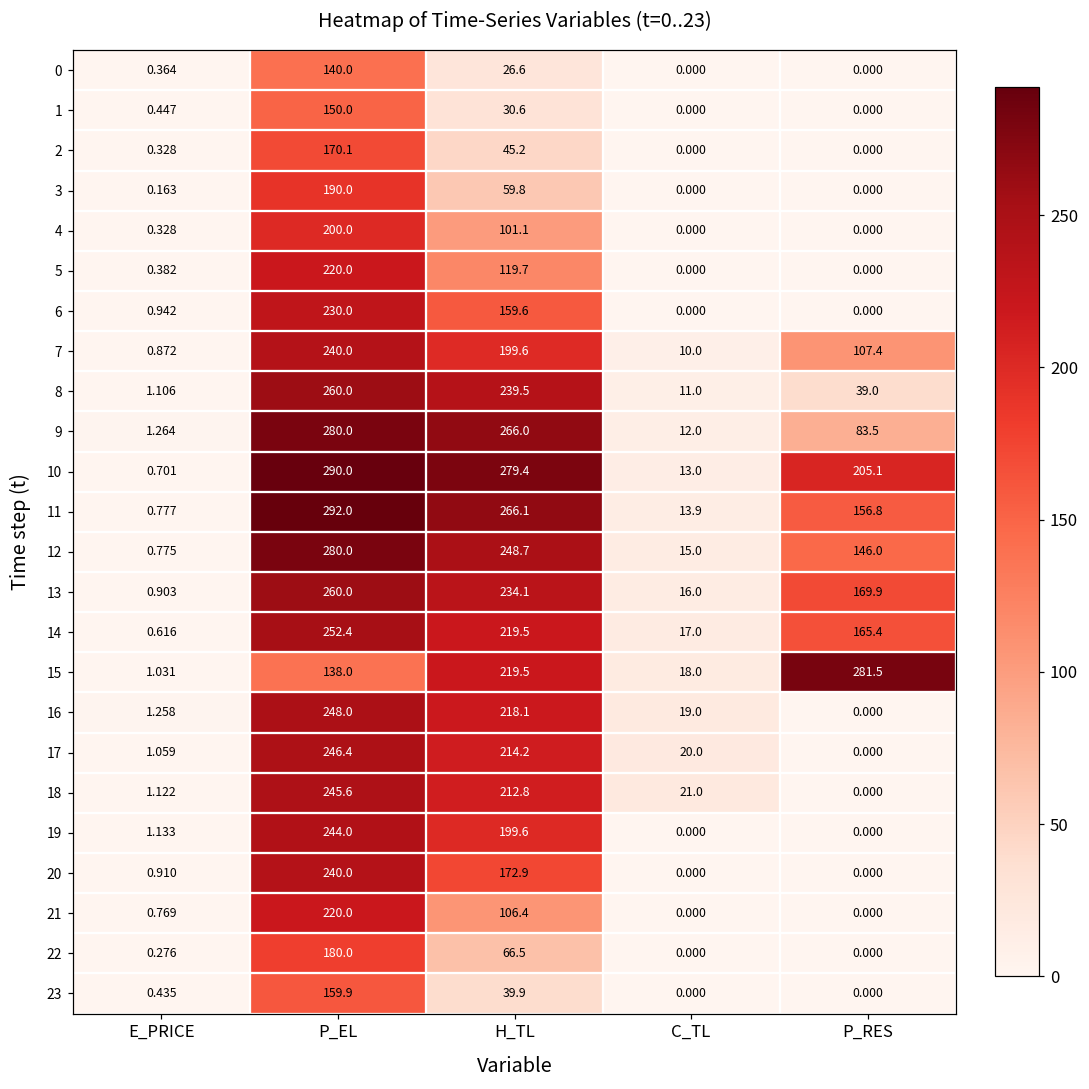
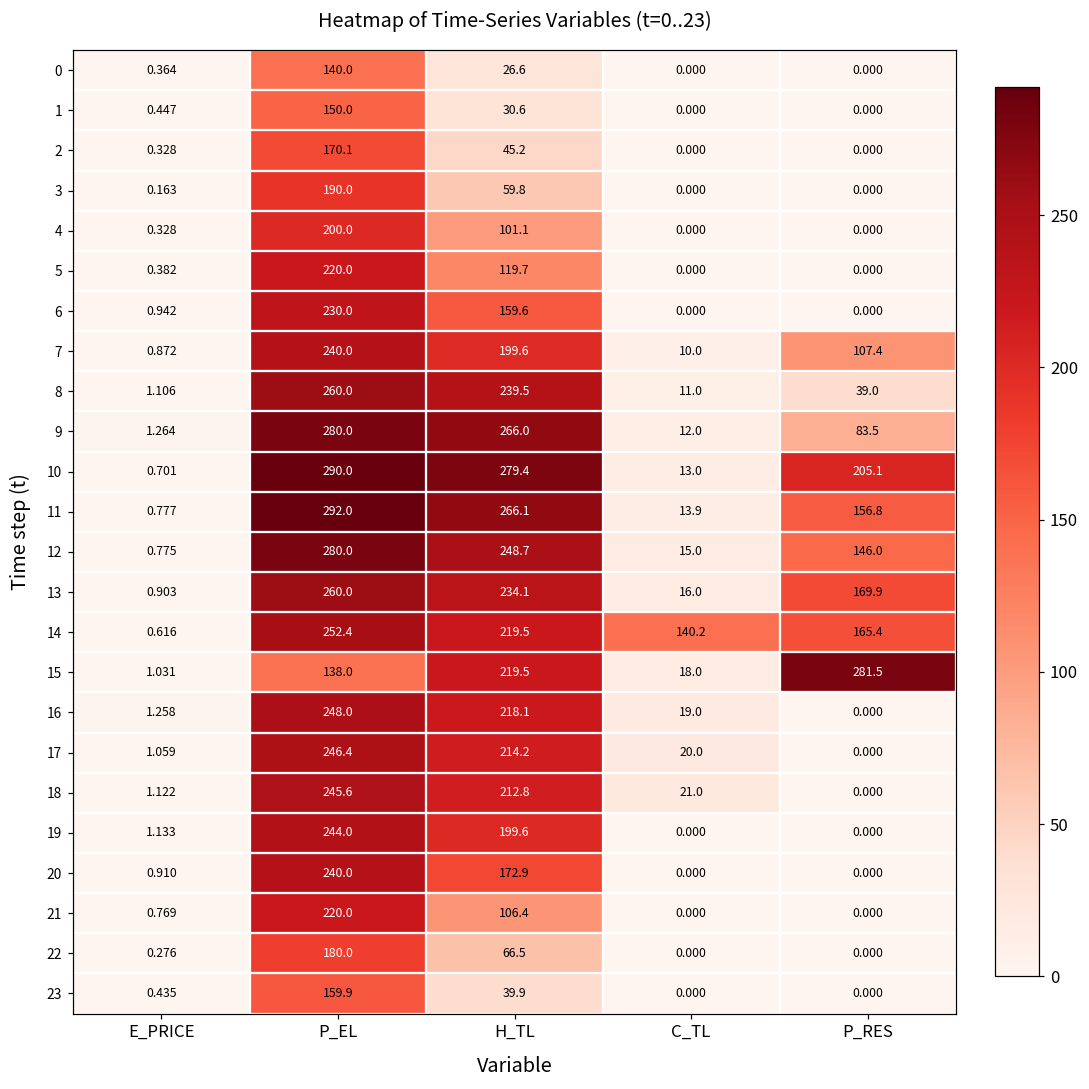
  {
    "0": {
      "E_PRICE": 0.364,
      "P_EL": 140.0,
      "H_TL": 26.6,
      "C_TL": 0.000,
      "P_RES": 0.000
    },
    "1": {
      "E_PRICE": 0.447,
      "P_EL": 150.0,
      "H_TL": 30.6,
      "C_TL": 0.000,
      "P_RES": 0.000
    },
    "2": {
      "E_PRICE": 0.328,
      "P_EL": 170.1,
      "H_TL": 45.2,
      "C_TL": 0.000,
      "P_RES": 0.000
    },
    "3": {
      "E_PRICE": 0.163,
      "P_EL": 190.0,
      "H_TL": 59.8,
      "C_TL": 0.000,
      "P_RES": 0.000
    },
    "4": {
      "E_PRICE": 0.328,
      "P_EL": 200.0,
      "H_TL": 101.1,
      "C_TL": 0.000,
      "P_RES": 0.000
    },
    "5": {
      "E_PRICE": 0.382,
      "P_EL": 220.0,
      "H_TL": 119.7,
      "C_TL": 0.000,
      "P_RES": 0.000
    },
    "6": {
      "E_PRICE": 0.942,
      "P_EL": 230.0,
      "H_TL": 159.6,
      "C_TL": 0.000,
      "P_RES": 0.000
    },
    "7": {
      "E_PRICE": 0.872,
      "P_EL": 240.0,
      "H_TL": 199.6,
      "C_TL": 10.0,
      "P_RES": 107.4
    },
    "8": {
      "E_PRICE": 1.106,
      "P_EL": 260.0,
      "H_TL": 239.5,
      "C_TL": 11.0,
      "P_RES": 39.0
    },
    "9": {
      "E_PRICE": 1.264,
      "P_EL": 280.0,
      "H_TL": 266.0,
      "C_TL": 12.0,
      "P_RES": 83.5
    },
    "10": {
      "E_PRICE": 0.701,
      "P_EL": 290.0,
      "H_TL": 279.4,
      "C_TL": 13.0,
      "P_RES": 205.1
    },
    "11": {
      "E_PRICE": 0.777,
      "P_EL": 292.0,
      "H_TL": 266.1,
      "C_TL": 13.9,
      "P_RES": 156.8
    },
    "12": {
      "E_PRICE": 0.775,
      "P_EL": 280.0,
      "H_TL": 248.7,
      "C_TL": 15.0,
      "P_RES": 146.0
    },
    "13": {
      "E_PRICE": 0.903,
      "P_EL": 260.0,
      "H_TL": 234.1,
      "C_TL": 16.0,
      "P_RES": 169.9
    },
    "14": {
      "E_PRICE": 0.616,
      "P_EL": 252.4,
      "H_TL": 219.5,
-     "C_TL": 17.0,
+     "C_TL": 140.2,
      "P_RES": 165.4
    },
    "15": {
      "E_PRICE": 1.031,
      "P_EL": 138.0,
      "H_TL": 219.5,
      "C_TL": 18.0,
      "P_RES": 281.5
    },
    "16": {
      "E_PRICE": 1.258,
      "P_EL": 248.0,
      "H_TL": 218.1,
      "C_TL": 19.0,
      "P_RES": 0.000
    },
    "17": {
      "E_PRICE": 1.059,
      "P_EL": 246.4,
      "H_TL": 214.2,
      "C_TL": 20.0,
      "P_RES": 0.000
    },
    "18": {
      "E_PRICE": 1.122,
      "P_EL": 245.6,
      "H_TL": 212.8,
      "C_TL": 21.0,
      "P_RES": 0.000
    },
    "19": {
      "E_PRICE": 1.133,
      "P_EL": 244.0,
      "H_TL": 199.6,
      "C_TL": 0.000,
      "P_RES": 0.000
    },
    "20": {
      "E_PRICE": 0.910,
      "P_EL": 240.0,
      "H_TL": 172.9,
      "C_TL": 0.000,
      "P_RES": 0.000
    },
    "21": {
      "E_PRICE": 0.769,
      "P_EL": 220.0,
      "H_TL": 106.4,
      "C_TL": 0.000,
      "P_RES": 0.000
    },
    "22": {
      "E_PRICE": 0.276,
      "P_EL": 180.0,
      "H_TL": 66.5,
      "C_TL": 0.000,
      "P_RES": 0.000
    },
    "23": {
      "E_PRICE": 0.435,
      "P_EL": 159.9,
      "H_TL": 39.9,
      "C_TL": 0.000,
      "P_RES": 0.000
    }
  }
